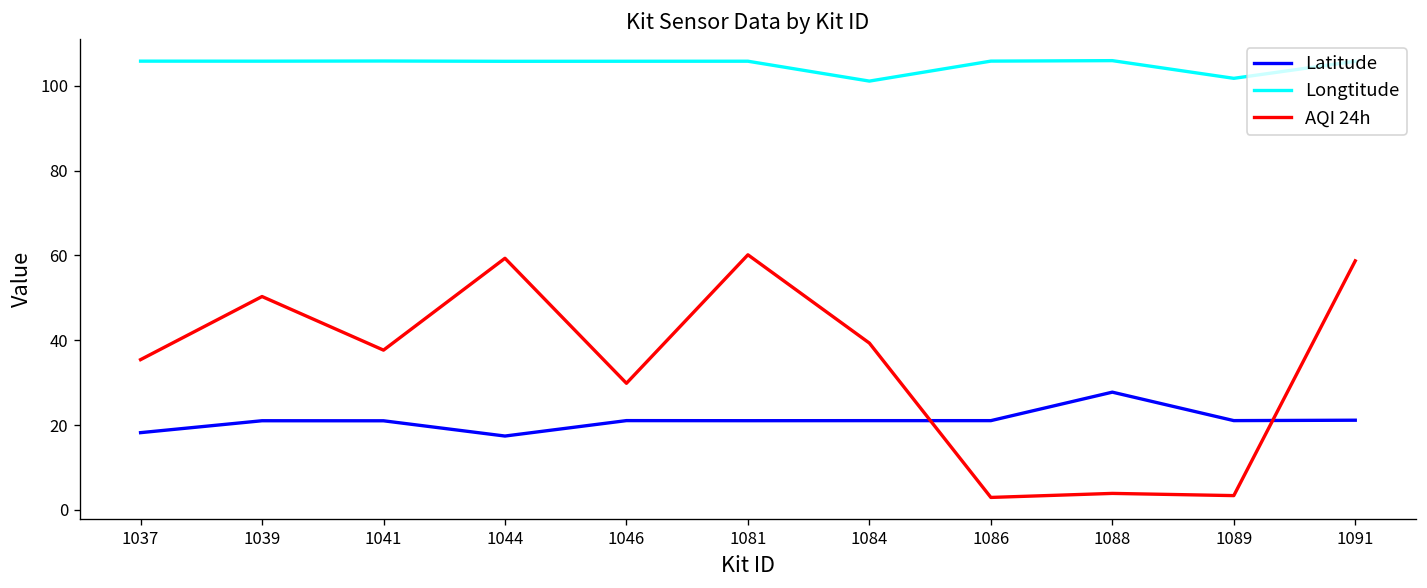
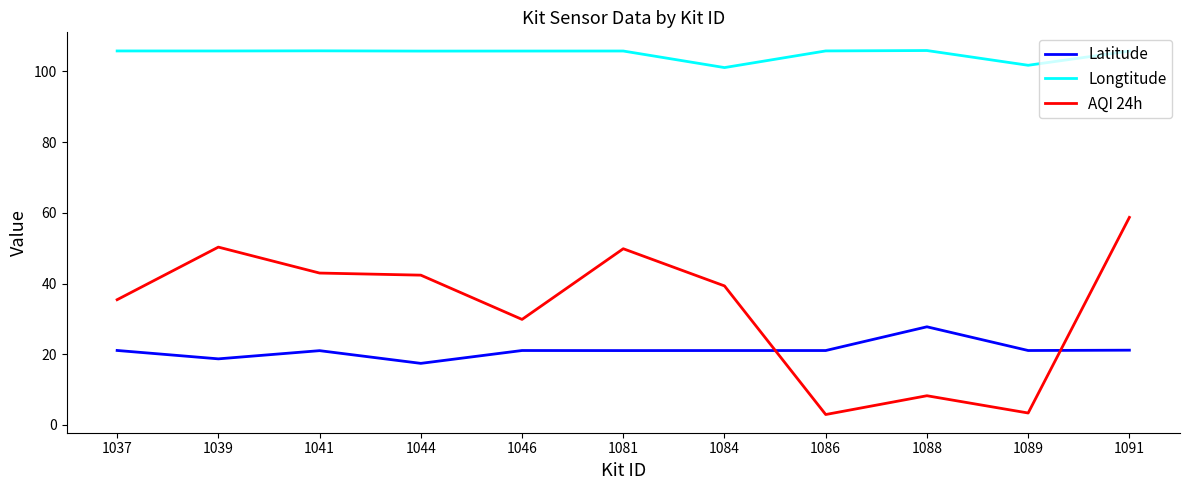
  {
    "Latitude": {
-     "1037": 18,
-     "1039": 21,
+     "1037": 21,
+     "1039": 19,
      "1041": 21,
      "1044": 17,
      "1046": 21,
      "1081": 21,
      "1084": 21,
      "1086": 21,
      "1088": 28,
      "1089": 21,
      "1091": 21
    },
    "Longtitude": {
      "1037": 106,
      "1039": 106,
      "1041": 106,
      "1044": 106,
      "1046": 106,
      "1081": 106,
      "1084": 101,
      "1086": 106,
      "1088": 106,
      "1089": 102
    },
    "AQI 24h": {
      "1037": 35,
      "1039": 50,
-     "1041": 38,
-     "1044": 59,
+     "1041": 43,
+     "1044": 42,
      "1046": 30,
-     "1081": 60,
+     "1081": 50,
      "1084": 39,
      "1086": 3,
-     "1088": 4,
+     "1088": 8,
      "1089": 3,
      "1091": 59
    }
  }
